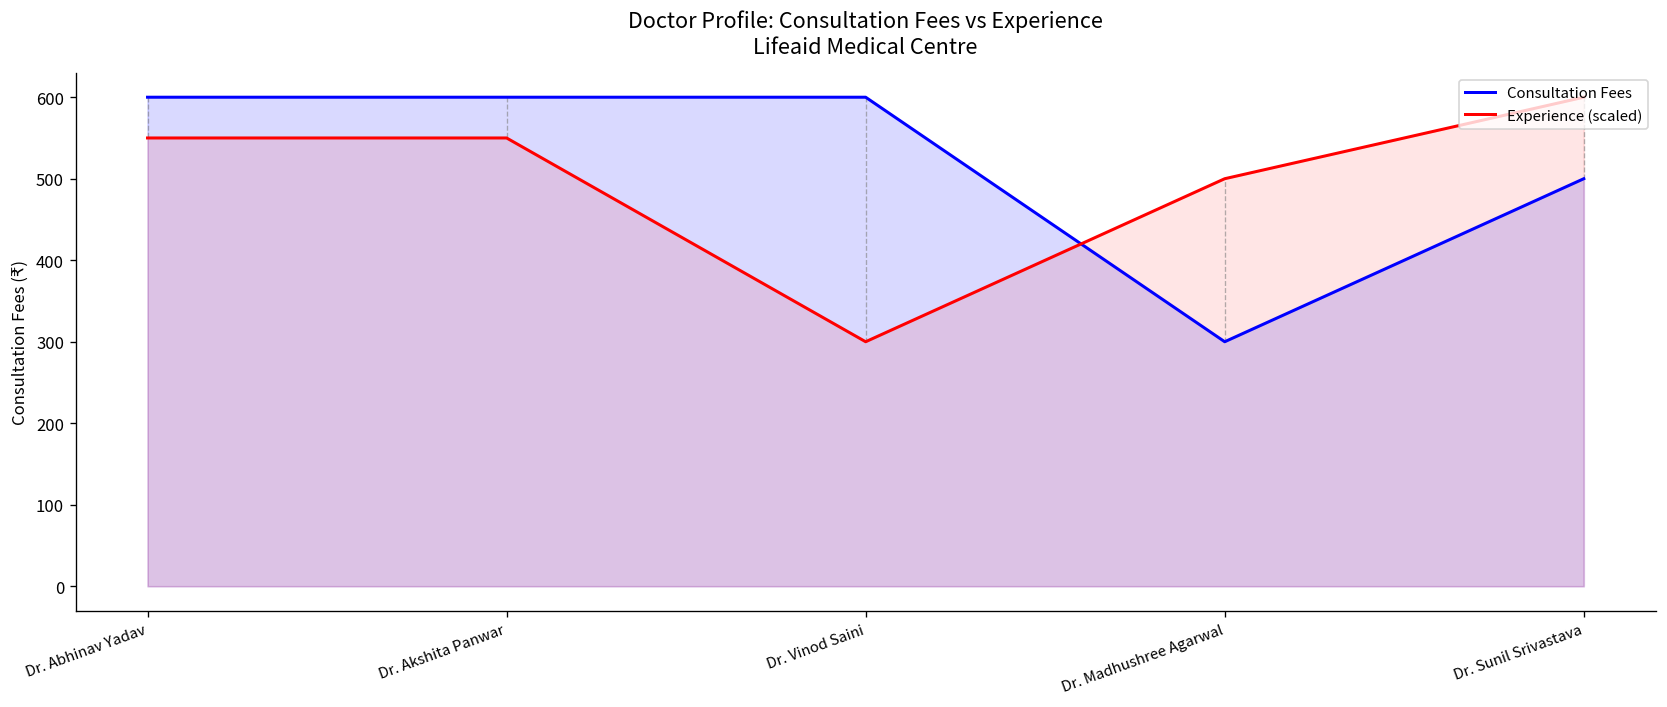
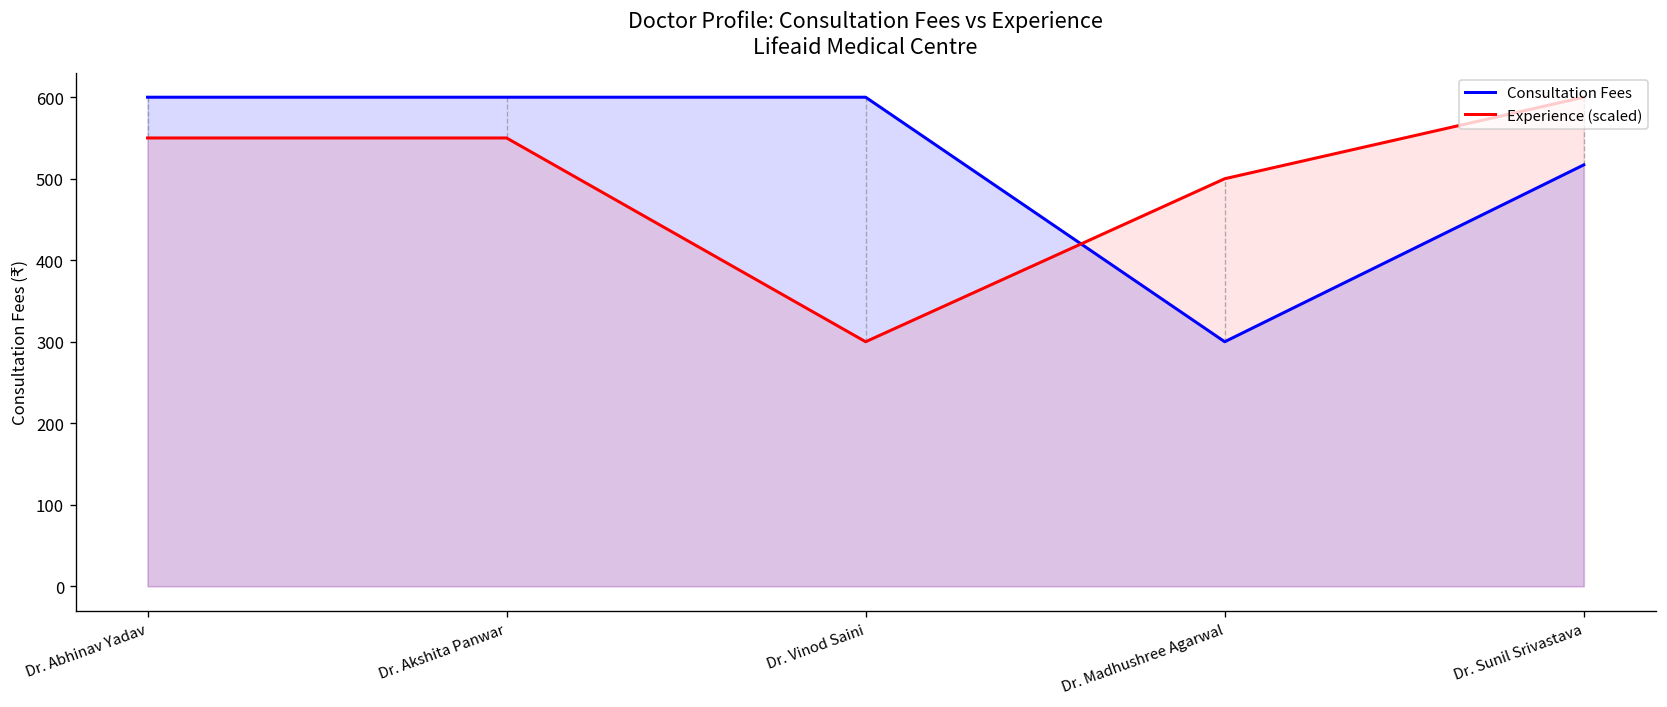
  {
    "Consultation Fees": {
-     "Dr. Sunil Srivastava": 500
+     "Dr. Sunil Srivastava": 520
    }
  }
